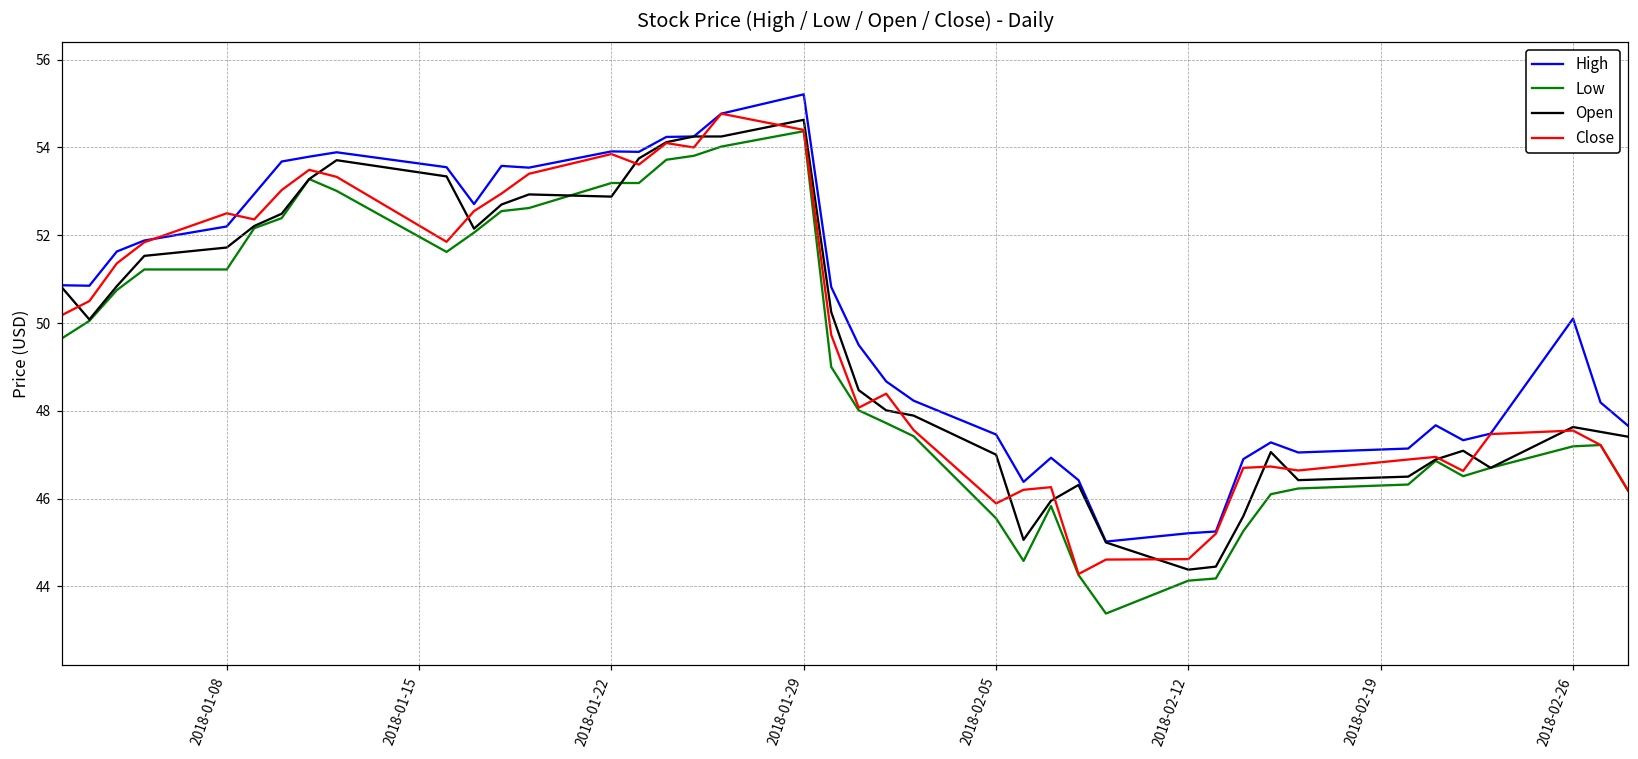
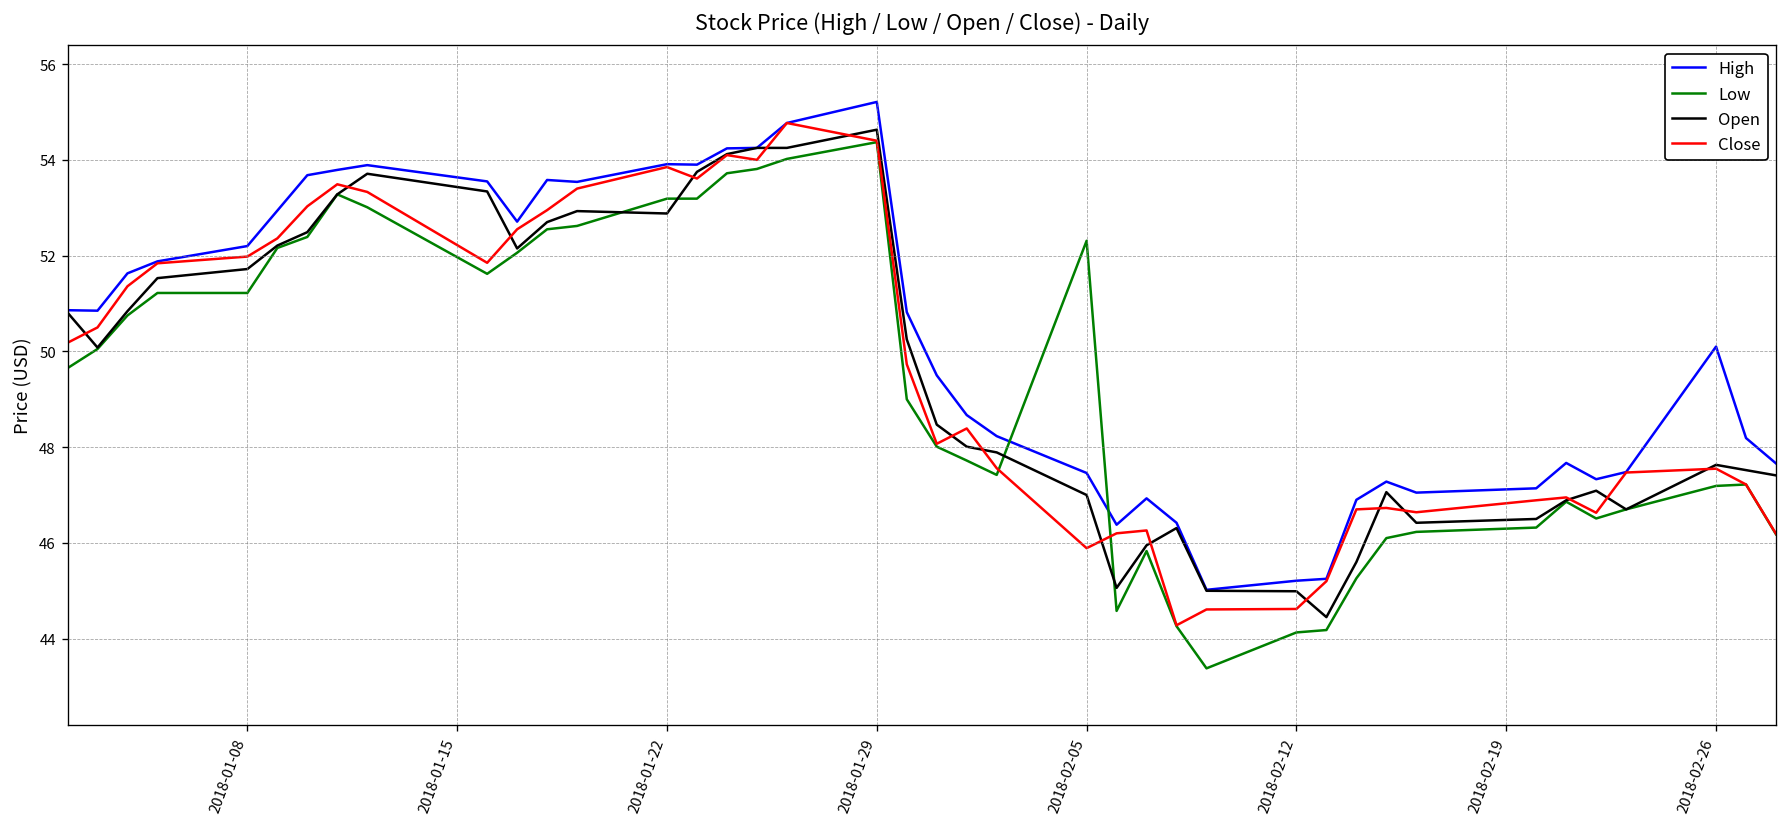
  {
    "High": {
      "2018-01-08": 52.2,
      "2018-01-29": 55.2,
      "2018-02-05": 47.5,
      "2018-02-12": 45.2,
      "2018-02-26": 50.1
    },
    "Low": {
      "2018-01-08": 51.2,
      "2018-01-22": 53.2,
-     "2018-02-05": 45.6,
+     "2018-02-05": 52.3,
      "2018-02-12": 44.1,
      "2018-02-26": 47.2
    },
    "Open": {
      "2018-01-08": 51.7,
      "2018-01-22": 52.9,
      "2018-01-29": 54.6,
      "2018-02-05": 47.0,
-     "2018-02-12": 44.4,
+     "2018-02-12": 45.0,
      "2018-02-26": 47.6
    },
    "Close": {
-     "2018-01-08": 52.5,
+     "2018-01-08": 52.0,
      "2018-02-05": 45.9,
      "2018-02-12": 44.6,
      "2018-02-26": 47.6
    }
  }
